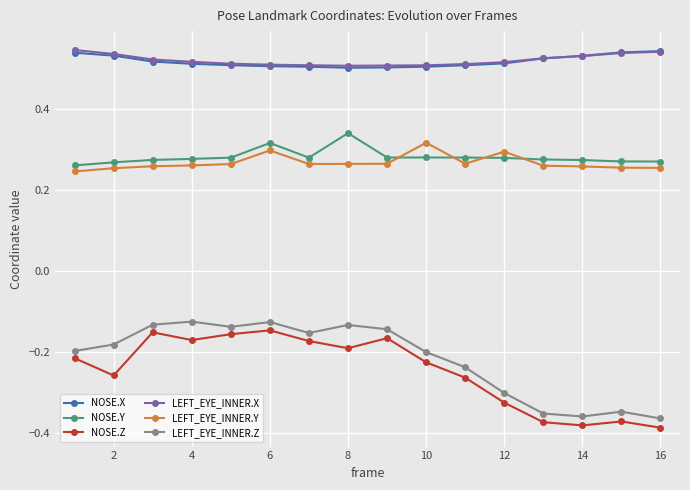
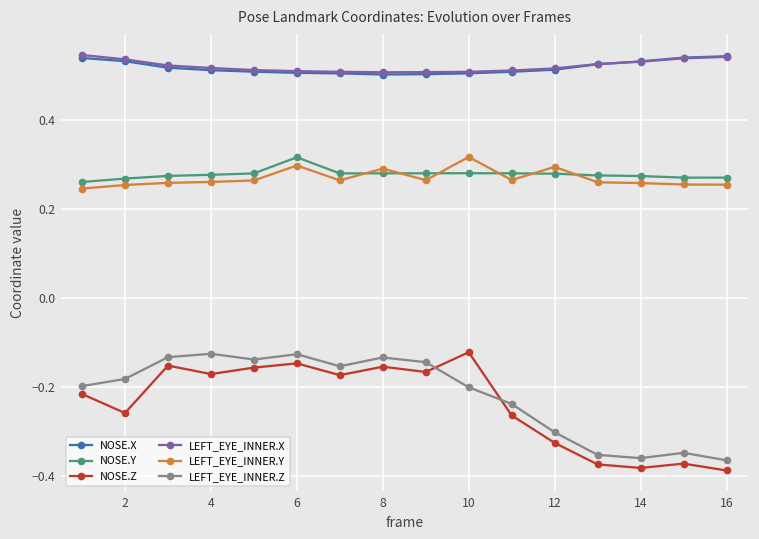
  {
    "NOSE.Y": {
      "2": 0.27,
      "4": 0.28,
      "6": 0.32,
-     "8": 0.34,
+     "8": 0.28,
      "10": 0.28,
      "12": 0.28,
      "14": 0.27,
      "16": 0.27
    },
    "NOSE.Z": {
      "2": -0.26,
      "4": -0.17,
      "6": -0.15,
-     "8": -0.19,
-     "10": -0.23,
+     "8": -0.15,
+     "10": -0.12,
      "12": -0.33,
      "14": -0.38,
      "16": -0.39
    },
    "LEFT_EYE_INNER.Y": {
      "2": 0.25,
      "4": 0.26,
      "6": 0.30,
-     "8": 0.26,
+     "8": 0.29,
      "10": 0.32,
      "12": 0.29,
      "14": 0.26,
      "16": 0.25
    }
  }
